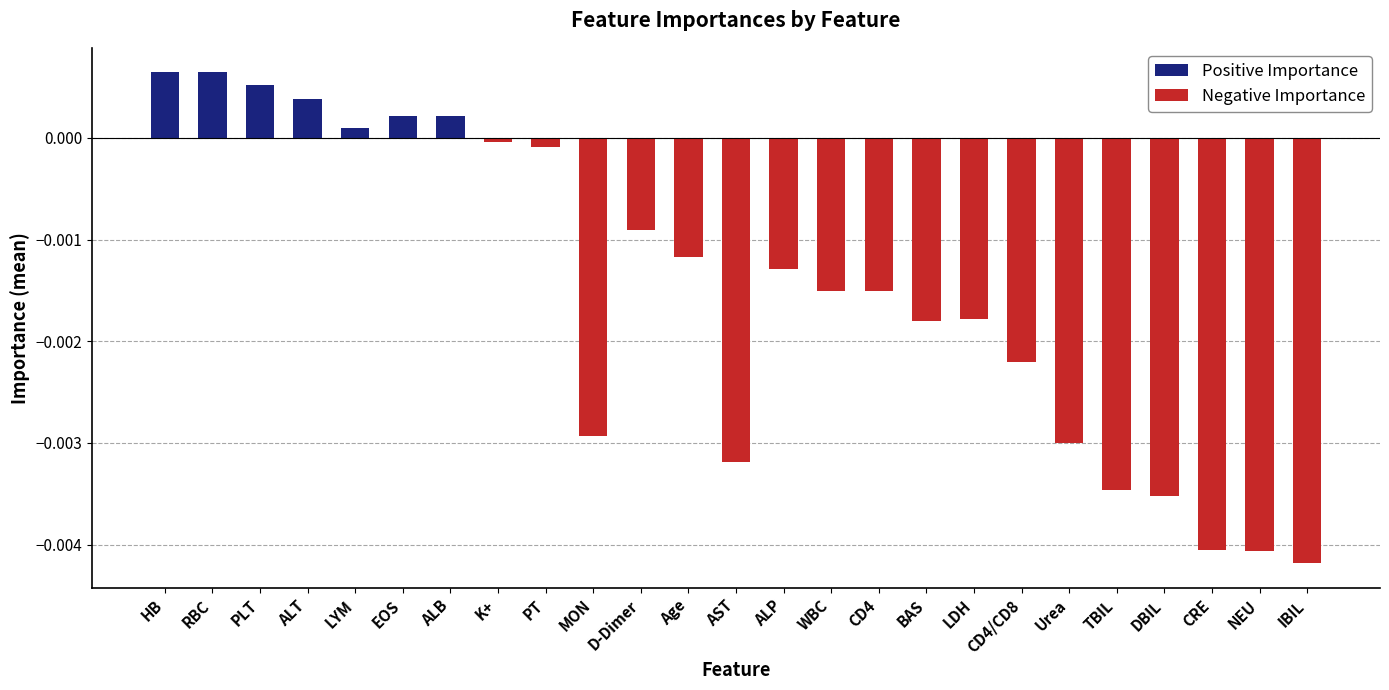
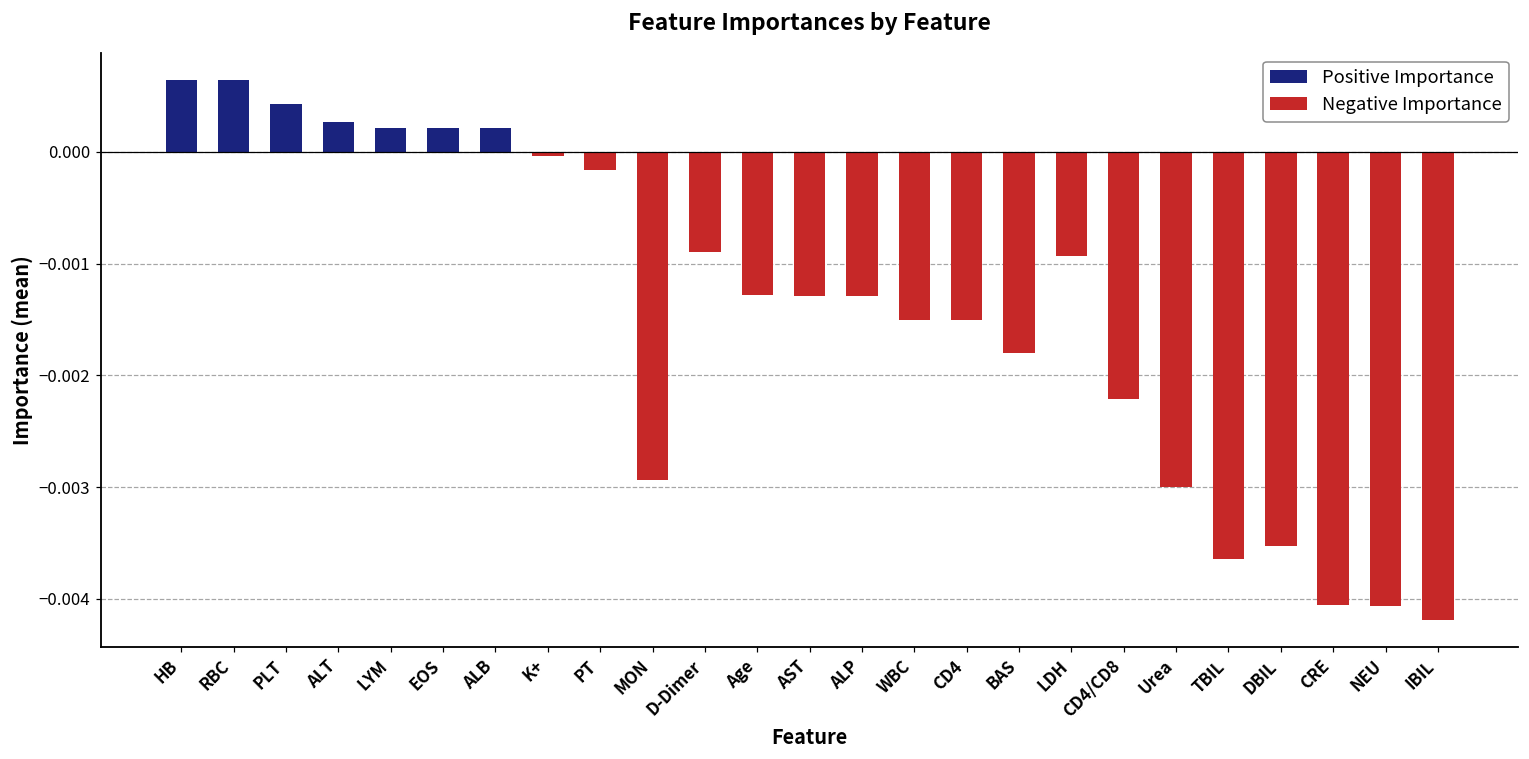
  {
    "Positive Importance": {
      "HB": 0.00065,
      "RBC": 0.00065,
-     "PLT": 0.00052,
-     "ALT": 0.00038,
-     "LYM": 0.00010,
+     "PLT": 0.00043,
+     "ALT": 0.00026,
+     "LYM": 0.00022,
      "EOS": 0.00022,
      "ALB": 0.00022
    },
    "Negative Importance": {
      "K+": -0.00004,
-     "PT": -0.00008,
+     "PT": -0.00017,
      "MON": -0.00294,
      "D-Dimer": -0.00090,
-     "Age": -0.00117,
-     "AST": -0.00319,
+     "Age": -0.00129,
+     "AST": -0.00129,
      "ALP": -0.00129,
      "WBC": -0.00150,
      "CD4": -0.00150,
      "BAS": -0.00180,
-     "LDH": -0.00179,
+     "LDH": -0.00093,
      "CD4/CD8": -0.00221,
      "Urea": -0.00300,
-     "TBIL": -0.00346,
+     "TBIL": -0.00364,
      "DBIL": -0.00352,
      "CRE": -0.00405,
      "NEU": -0.00407,
      "IBIL": -0.00419
    }
  }
